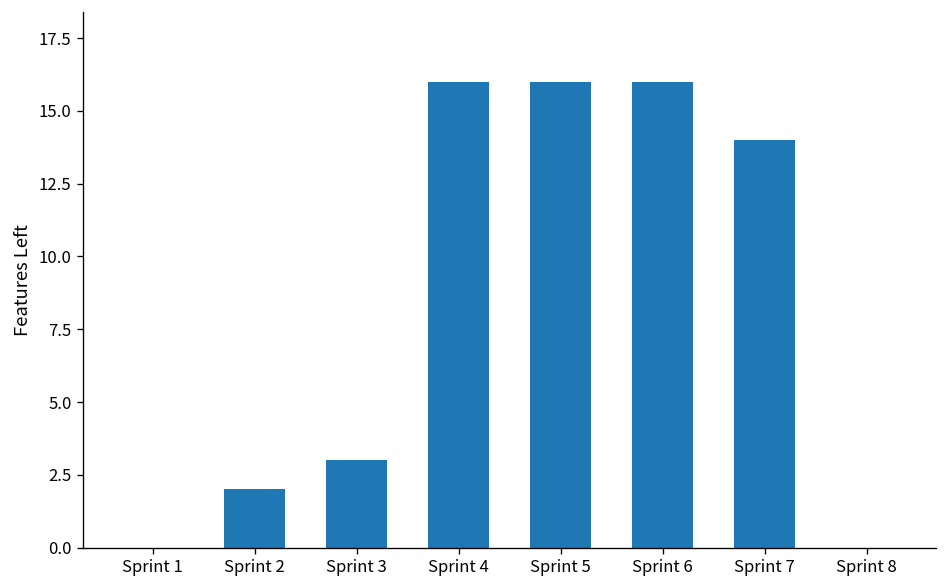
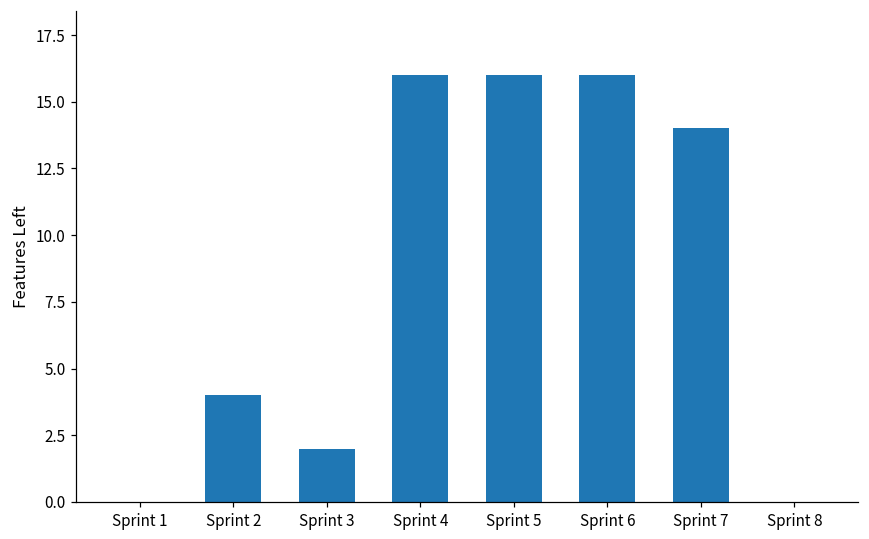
  {
    "Sprint 1": 0,
-   "Sprint 2": 2,
-   "Sprint 3": 3,
+   "Sprint 2": 4,
+   "Sprint 3": 2,
    "Sprint 4": 16,
    "Sprint 5": 16,
    "Sprint 6": 16,
    "Sprint 7": 14,
    "Sprint 8": 0
  }
